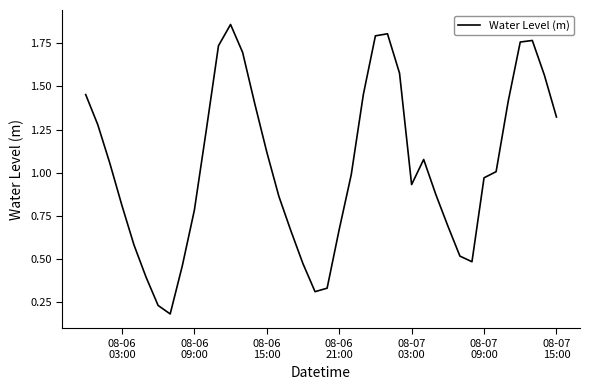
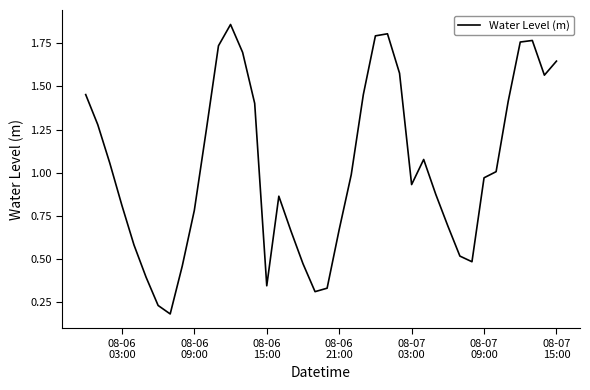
  {
    "08-06 03:00": 0.81,
    "08-06 09:00": 0.78,
-   "08-06 15:00": 1.12,
+   "08-06 15:00": 0.35,
    "08-06 21:00": 0.67,
    "08-07 03:00": 0.93,
    "08-07 09:00": 0.97,
-   "08-07 15:00": 1.32
+   "08-07 15:00": 1.65
  }
